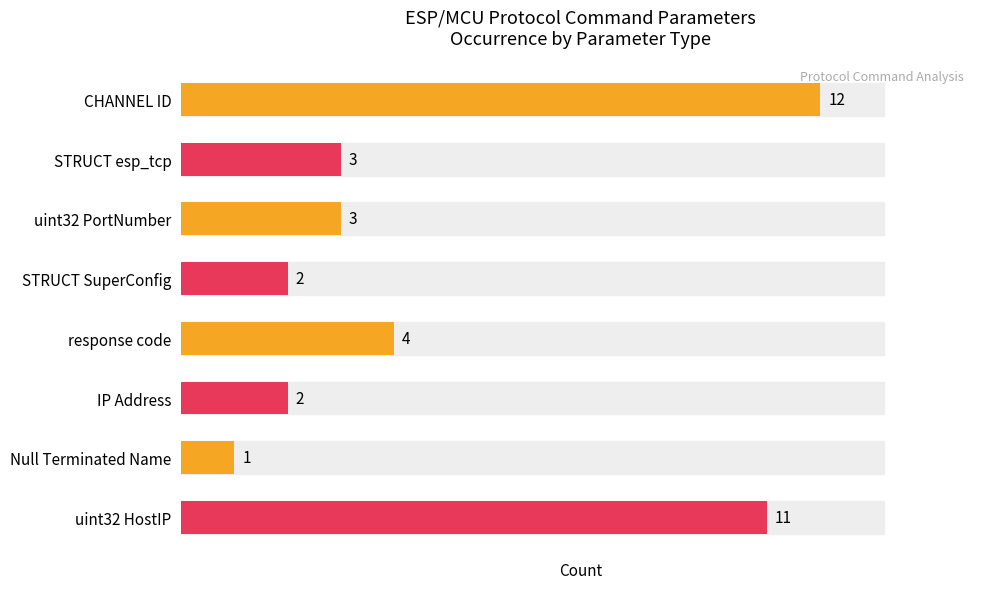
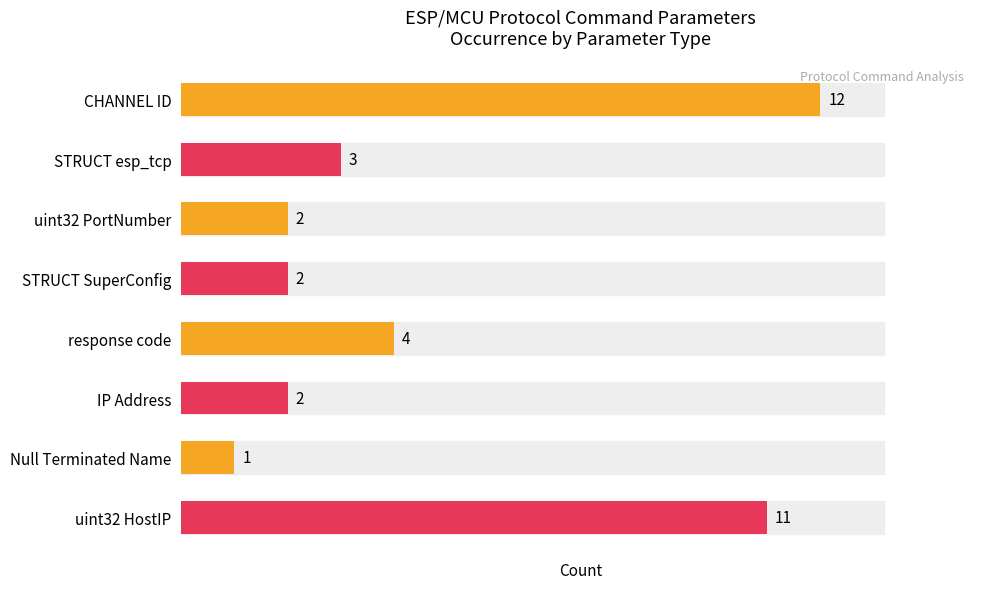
  {
    "CHANNEL ID": 12,
    "STRUCT esp_tcp": 3,
-   "uint32 PortNumber": 3,
+   "uint32 PortNumber": 2,
    "STRUCT SuperConfig": 2,
    "response code": 4,
    "IP Address": 2,
    "Null Terminated Name": 1,
    "uint32 HostIP": 11
  }
